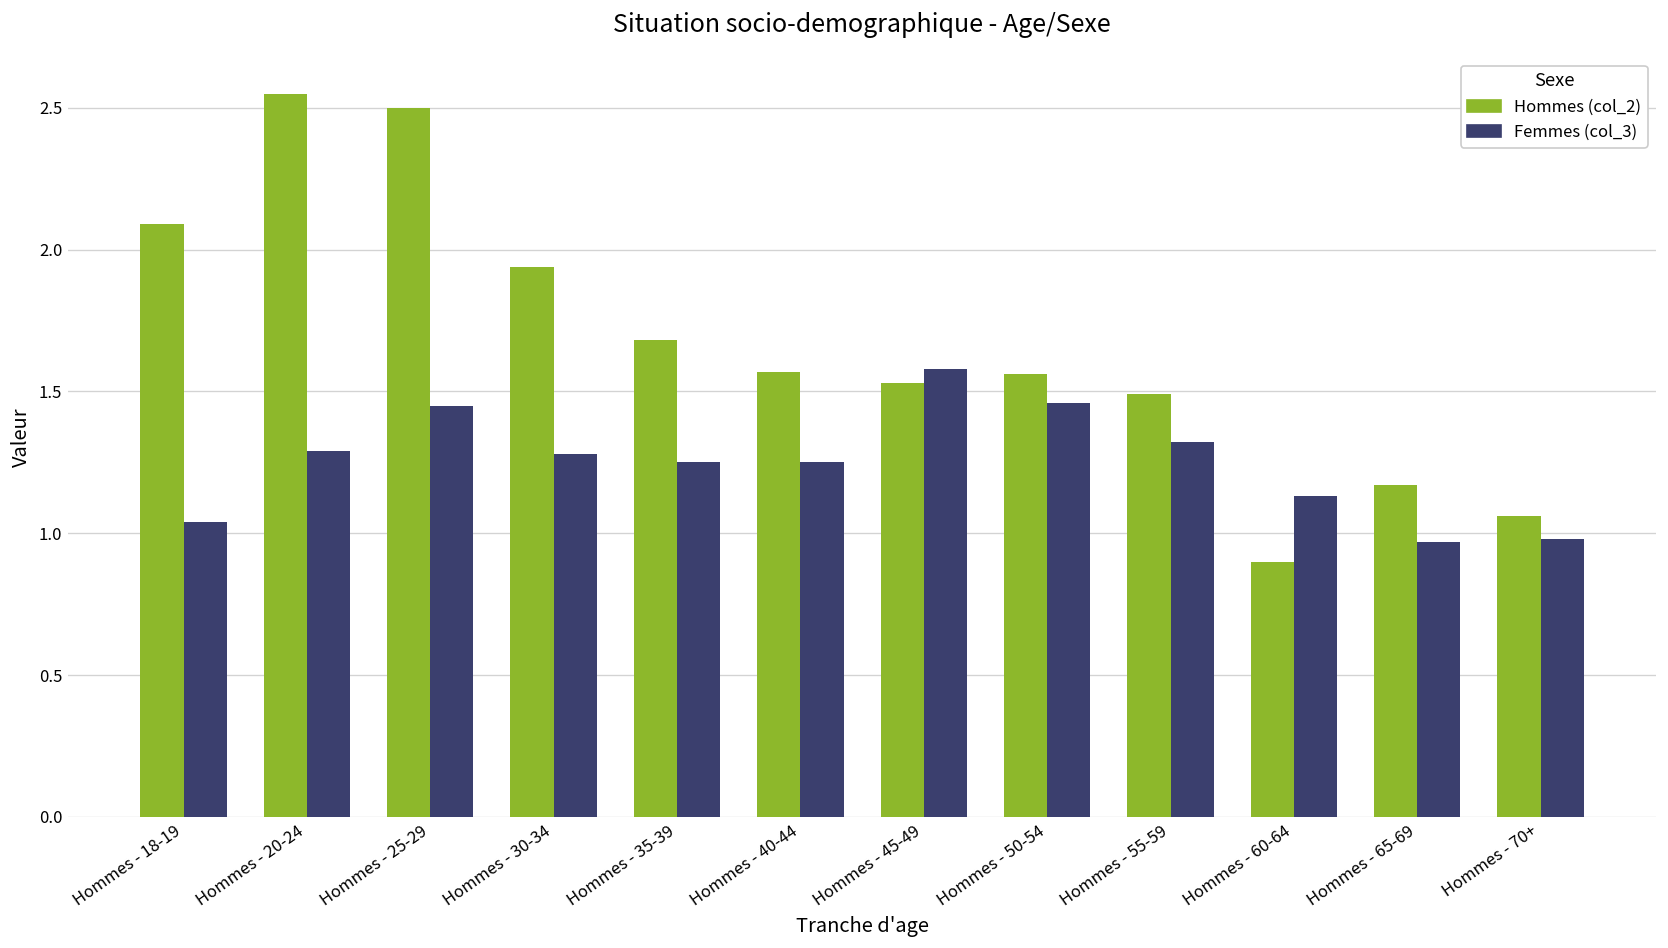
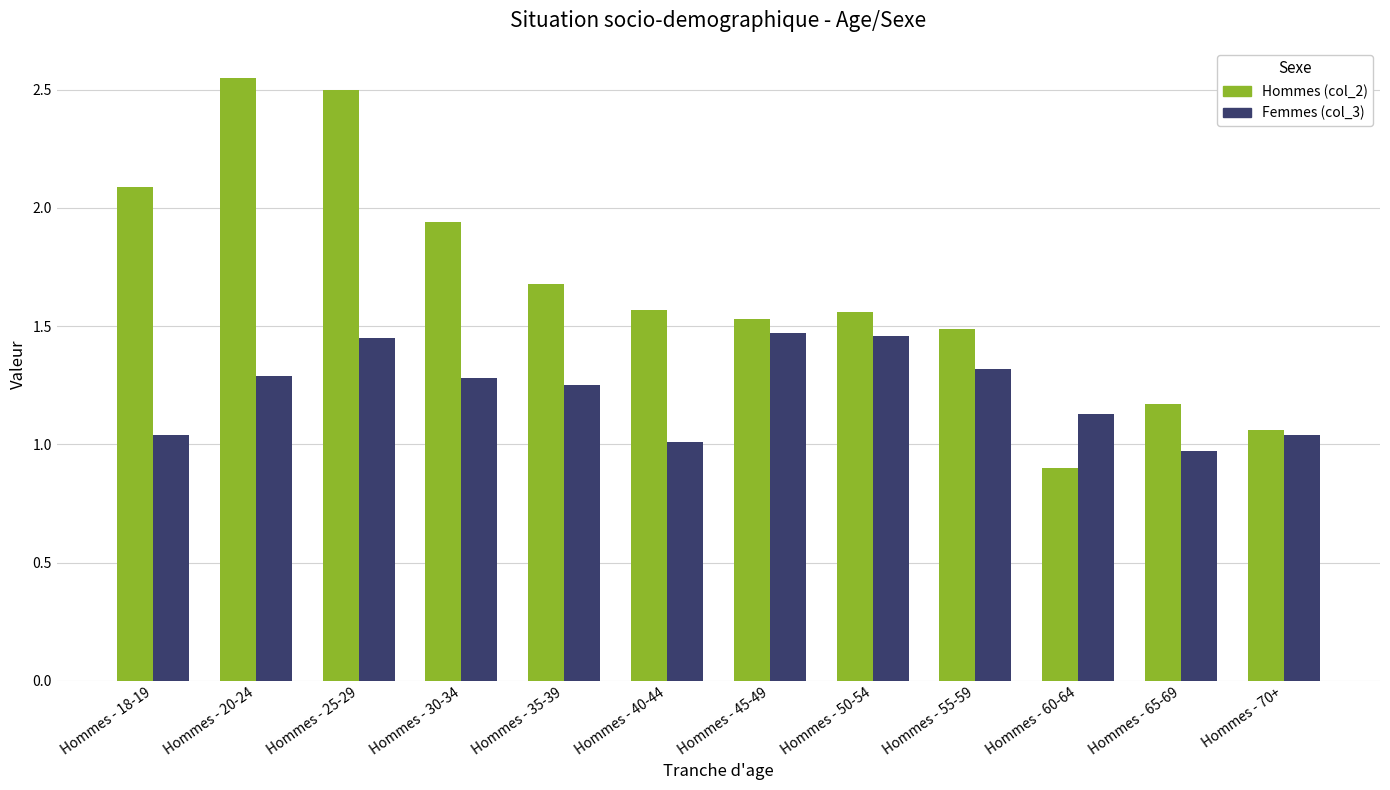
  {
    "Hommes (col_2)": {
      "Hommes - 18-19": 2.09,
      "Hommes - 20-24": 2.55,
      "Hommes - 25-29": 2.50,
      "Hommes - 30-34": 1.94,
      "Hommes - 35-39": 1.68,
      "Hommes - 40-44": 1.57,
      "Hommes - 45-49": 1.53,
      "Hommes - 50-54": 1.56,
      "Hommes - 55-59": 1.49,
      "Hommes - 60-64": 0.90,
      "Hommes - 65-69": 1.17,
      "Hommes - 70+": 1.06
    },
    "Femmes (col_3)": {
      "Hommes - 18-19": 1.04,
      "Hommes - 20-24": 1.29,
      "Hommes - 25-29": 1.45,
      "Hommes - 30-34": 1.28,
      "Hommes - 35-39": 1.25,
-     "Hommes - 40-44": 1.25,
-     "Hommes - 45-49": 1.58,
+     "Hommes - 40-44": 1.01,
+     "Hommes - 45-49": 1.47,
      "Hommes - 50-54": 1.46,
      "Hommes - 55-59": 1.32,
      "Hommes - 60-64": 1.13,
      "Hommes - 65-69": 0.97,
-     "Hommes - 70+": 0.98
+     "Hommes - 70+": 1.04
    }
  }
